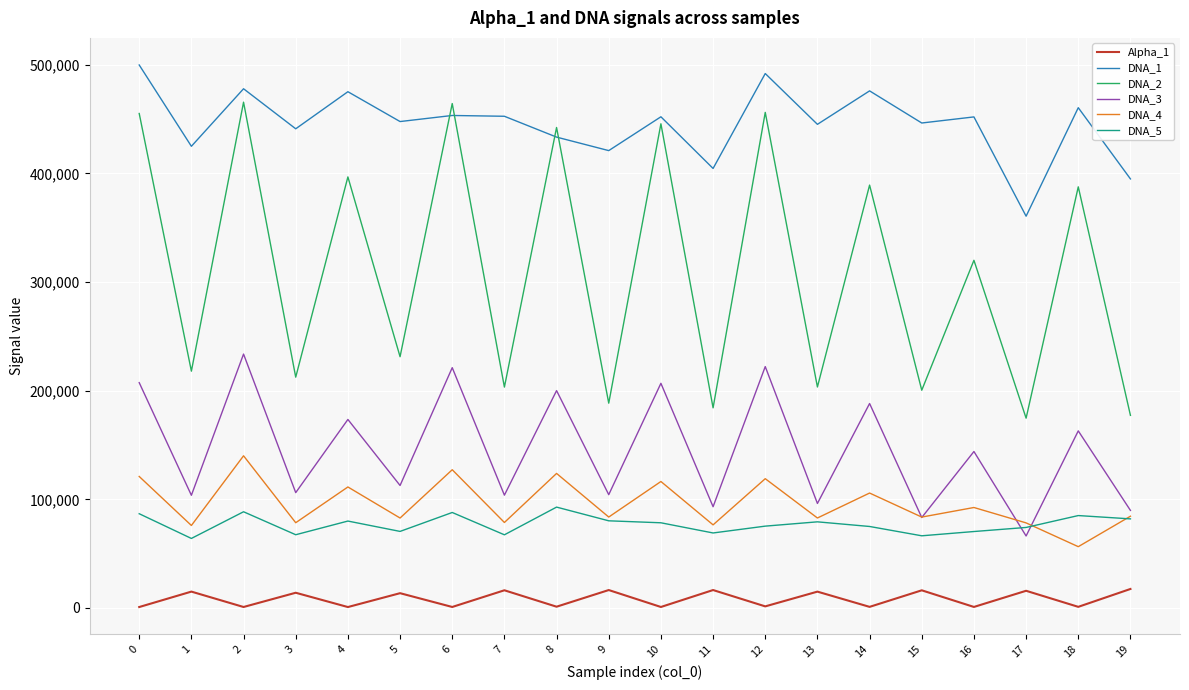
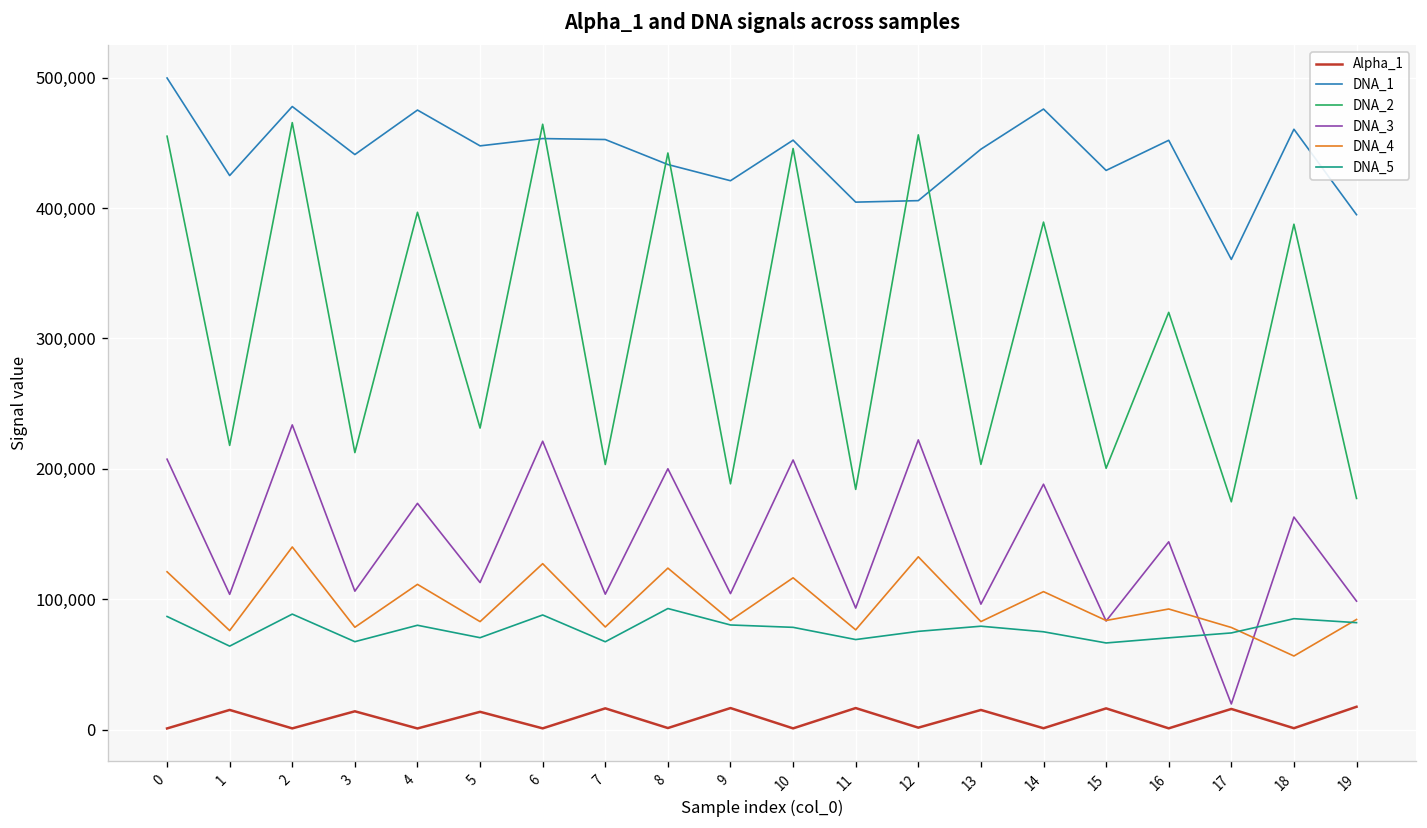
  {
    "Alpha_1": {
      "0": "1,000",
      "1": "15,000",
      "2": "1,000",
      "3": "14,000",
      "4": "1,000",
      "5": "14,000",
      "6": "1,000",
      "7": "16,000",
      "8": "1,000",
      "9": "16,000",
      "10": "1,000",
      "11": "16,000",
      "12": "1,000",
      "13": "15,000",
      "14": "1,000",
      "15": "16,000",
      "16": "1,000",
      "17": "16,000",
      "18": "1,000",
      "19": "17,000"
    },
    "DNA_1": {
      "0": "500,000",
      "1": "425,000",
      "2": "478,000",
      "3": "441,000",
      "4": "475,000",
      "5": "448,000",
      "6": "453,000",
      "7": "453,000",
      "8": "433,000",
      "9": "421,000",
      "10": "452,000",
      "11": "404,000",
-     "12": "492,000",
+     "12": "406,000",
      "13": "445,000",
      "14": "476,000",
-     "15": "446,000",
+     "15": "429,000",
      "16": "452,000",
      "17": "361,000",
      "18": "460,000",
      "19": "395,000"
    },
    "DNA_3": {
      "0": "207,000",
      "1": "104,000",
      "2": "234,000",
      "3": "106,000",
      "4": "173,000",
      "5": "113,000",
      "6": "221,000",
      "7": "104,000",
      "8": "200,000",
      "9": "104,000",
      "10": "207,000",
      "11": "93,000",
      "12": "222,000",
      "13": "96,000",
      "14": "188,000",
      "16": "144,000",
-     "17": "66,000",
+     "17": "20,000",
      "18": "163,000",
-     "19": "90,000"
+     "19": "98,000"
    },
    "DNA_4": {
      "0": "121,000",
      "1": "76,000",
      "2": "140,000",
      "3": "78,000",
      "4": "111,000",
      "5": "83,000",
      "6": "127,000",
      "7": "79,000",
      "8": "124,000",
      "9": "84,000",
      "10": "116,000",
      "11": "76,000",
-     "12": "119,000",
+     "12": "132,000",
      "13": "83,000",
      "14": "106,000",
      "16": "92,000",
      "17": "78,000",
      "18": "56,000",
      "19": "84,000"
    }
  }
